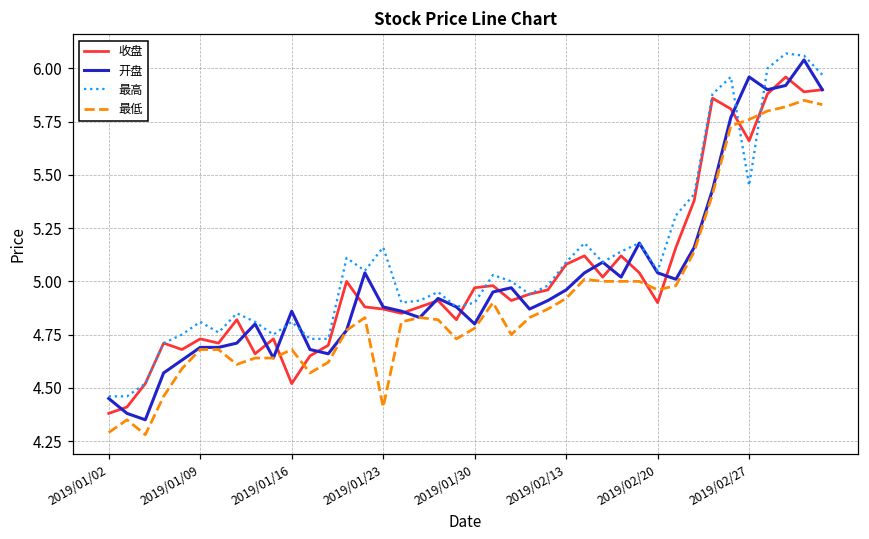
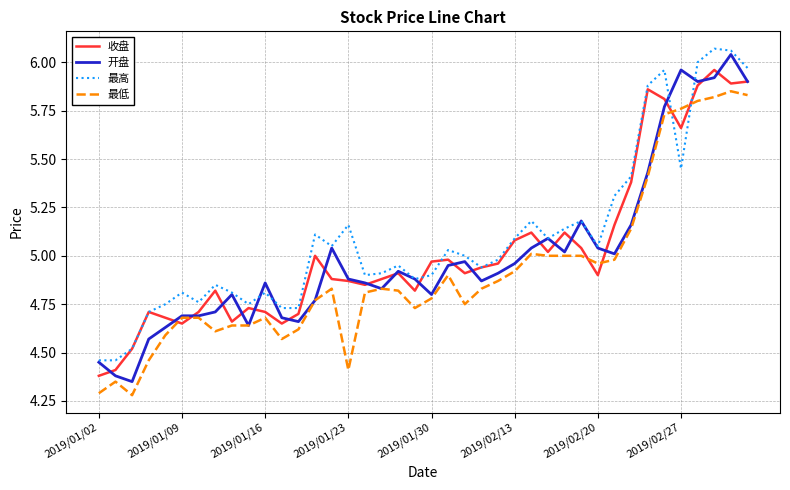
  {
    "收盘": {
      "2019/01/02": 4.38,
-     "2019/01/09": 4.73,
-     "2019/01/16": 4.52,
+     "2019/01/09": 4.65,
+     "2019/01/16": 4.71,
      "2019/01/30": 4.97,
      "2019/02/20": 4.90,
      "2019/02/27": 5.66
    },
    "开盘": {
      "2019/01/16": 4.86,
      "2019/01/30": 4.80,
      "2019/02/13": 4.96,
      "2019/02/27": 5.96
    },
    "最高": {
      "2019/01/09": 4.81,
      "2019/01/16": 4.81,
      "2019/01/23": 5.16,
      "2019/01/30": 4.90,
      "2019/02/27": 5.45
    },
    "最低": {
      "2019/01/02": 4.29,
      "2019/01/16": 4.68,
      "2019/01/23": 4.41,
      "2019/01/30": 4.78,
      "2019/02/13": 4.92,
      "2019/02/20": 4.96,
      "2019/02/27": 5.76
    }
  }
